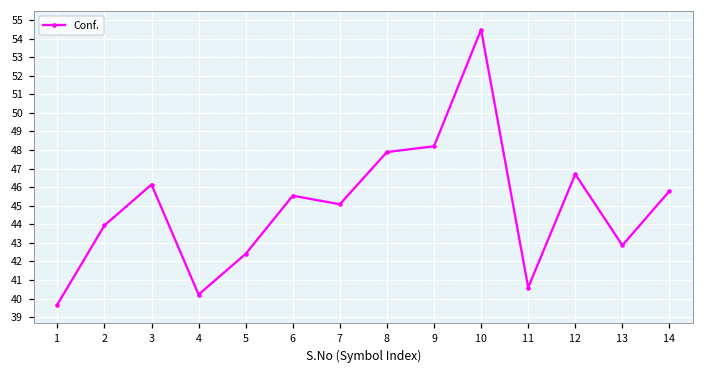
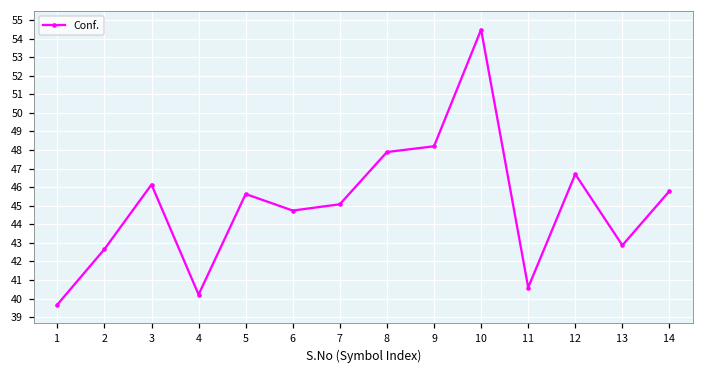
  {
    "1": 39.7,
-   "2": 43.9,
+   "2": 42.7,
    "3": 46.1,
    "4": 40.2,
-   "5": 42.4,
-   "6": 45.5,
+   "5": 45.6,
+   "6": 44.7,
    "7": 45.1,
    "8": 47.9,
    "9": 48.2,
    "10": 54.5,
    "11": 40.6,
    "12": 46.7,
    "13": 42.9,
    "14": 45.8
  }
